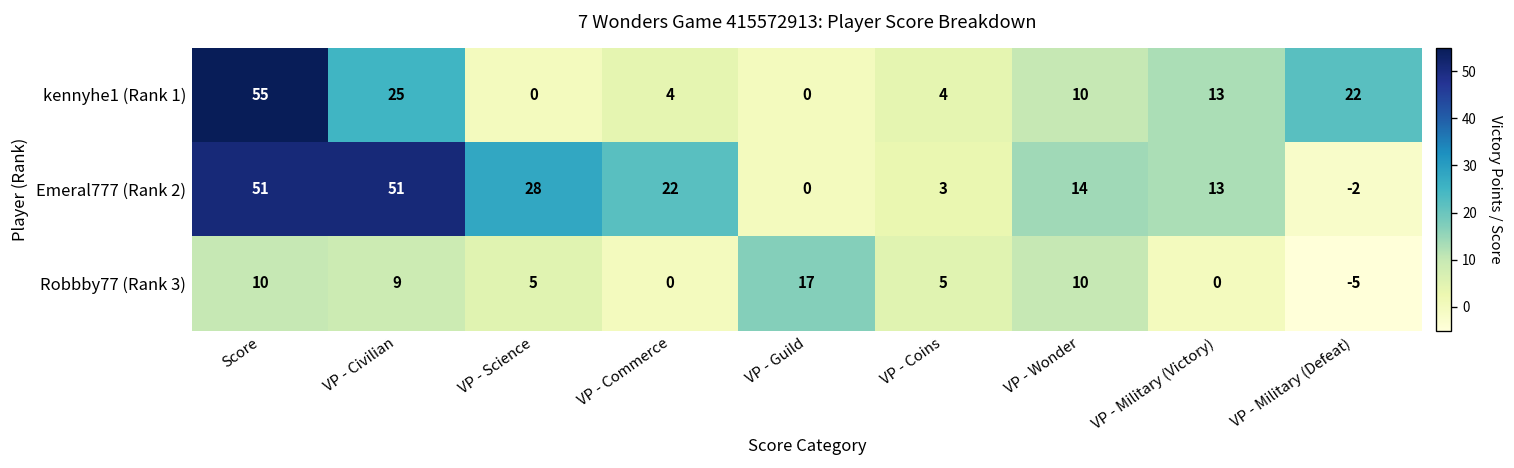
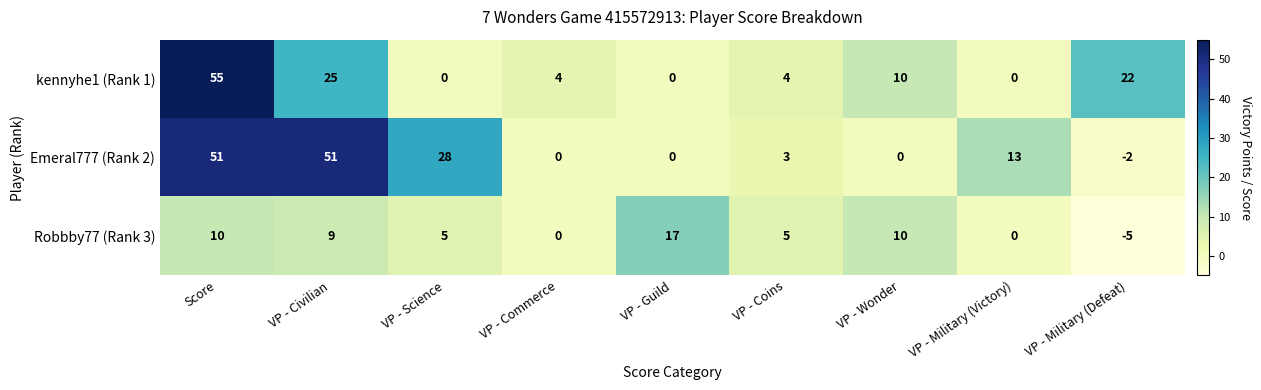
  {
    "kennyhe1 (Rank 1)": {
      "Score": 55,
      "VP - Civilian": 25,
      "VP - Science": 0,
      "VP - Commerce": 4,
      "VP - Guild": 0,
      "VP - Coins": 4,
      "VP - Wonder": 10,
-     "VP - Military (Victory)": 13,
+     "VP - Military (Victory)": 0,
      "VP - Military (Defeat)": 22
    },
    "Emeral777 (Rank 2)": {
      "Score": 51,
      "VP - Civilian": 51,
      "VP - Science": 28,
-     "VP - Commerce": 22,
+     "VP - Commerce": 0,
      "VP - Guild": 0,
      "VP - Coins": 3,
-     "VP - Wonder": 14,
+     "VP - Wonder": 0,
      "VP - Military (Victory)": 13,
      "VP - Military (Defeat)": -2
    },
    "Robbby77 (Rank 3)": {
      "Score": 10,
      "VP - Civilian": 9,
      "VP - Science": 5,
      "VP - Commerce": 0,
      "VP - Guild": 17,
      "VP - Coins": 5,
      "VP - Wonder": 10,
      "VP - Military (Victory)": 0,
      "VP - Military (Defeat)": -5
    }
  }
